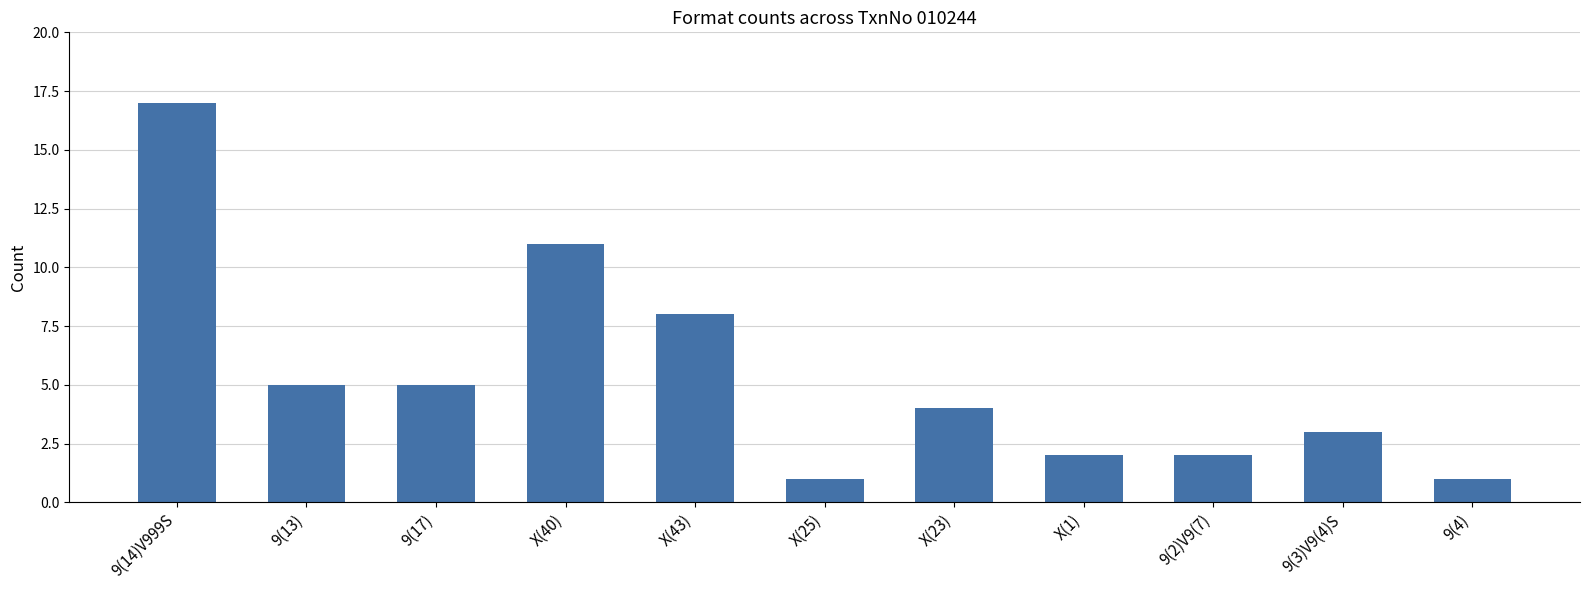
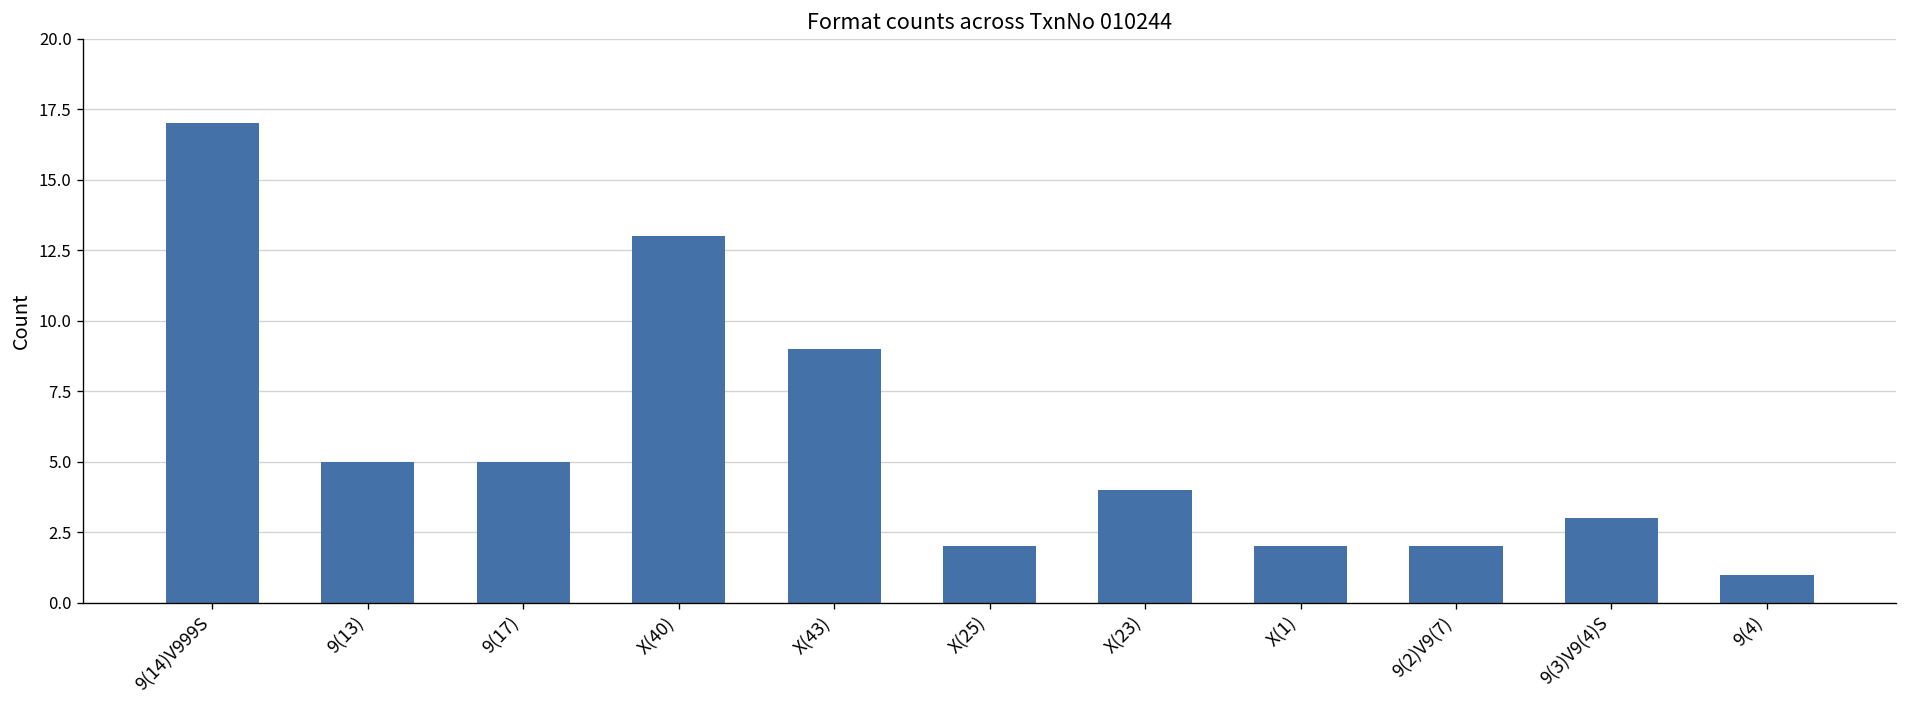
  {
    "9(14)V999S": 17,
    "9(13)": 5,
    "9(17)": 5,
-   "X(40)": 11,
-   "X(43)": 8,
-   "X(25)": 1,
+   "X(40)": 13,
+   "X(43)": 9,
+   "X(25)": 2,
    "X(23)": 4,
    "X(1)": 2,
    "9(2)V9(7)": 2,
    "9(3)V9(4)S": 3,
    "9(4)": 1
  }
